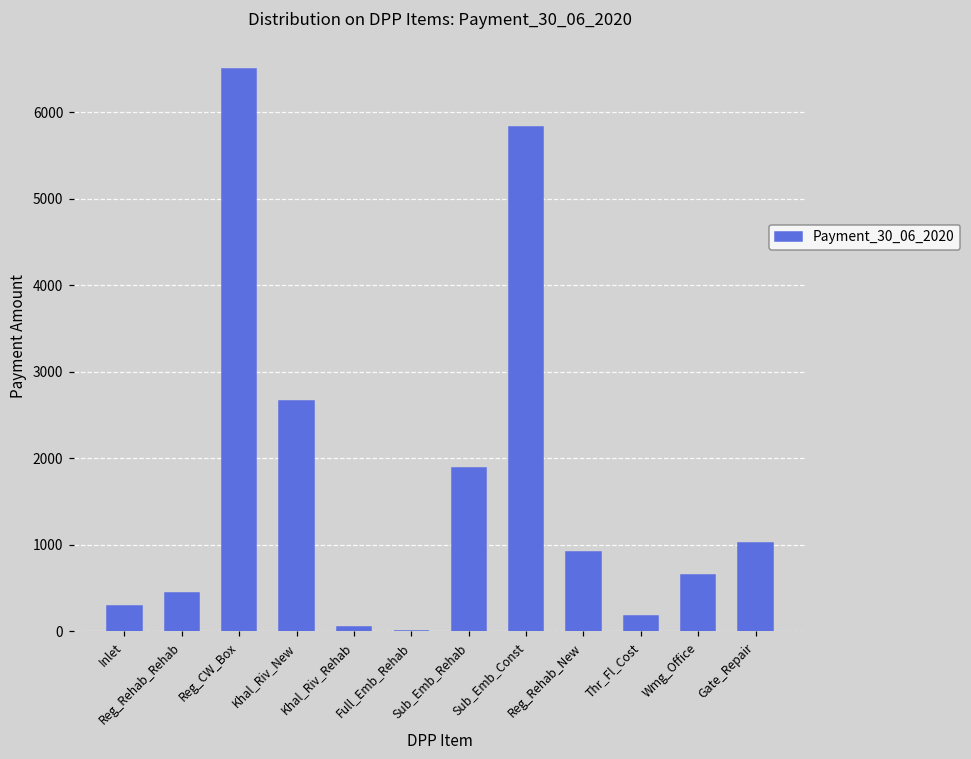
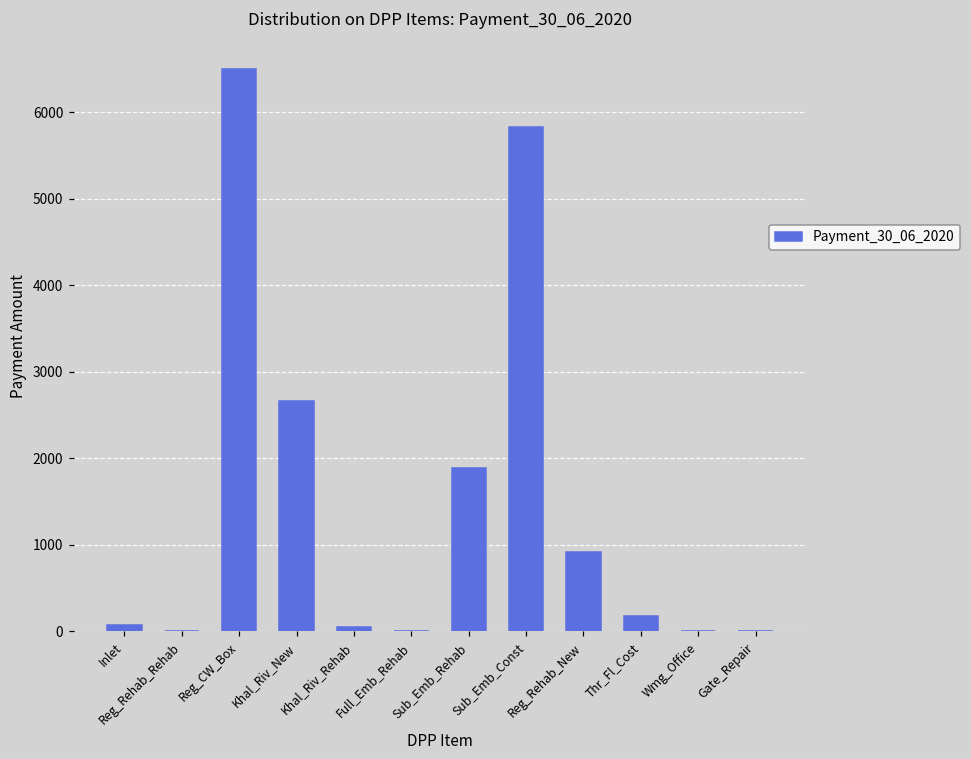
  {
-   "Inlet": 300,
-   "Reg_Rehab_Rehab": 400,
+   "Inlet": 100,
+   "Reg_Rehab_Rehab": 0,
    "Reg_CW_Box": 6500,
    "Khal_Riv_New": 2700,
    "Khal_Riv_Rehab": 100,
    "Full_Emb_Rehab": 0,
    "Sub_Emb_Rehab": 1900,
    "Sub_Emb_Const": 5800,
    "Reg_Rehab_New": 900,
    "Thr_Fl_Cost": 200,
-   "Wmg_Office": 700,
-   "Gate_Repair": 1000
+   "Wmg_Office": 0,
+   "Gate_Repair": 0
  }
